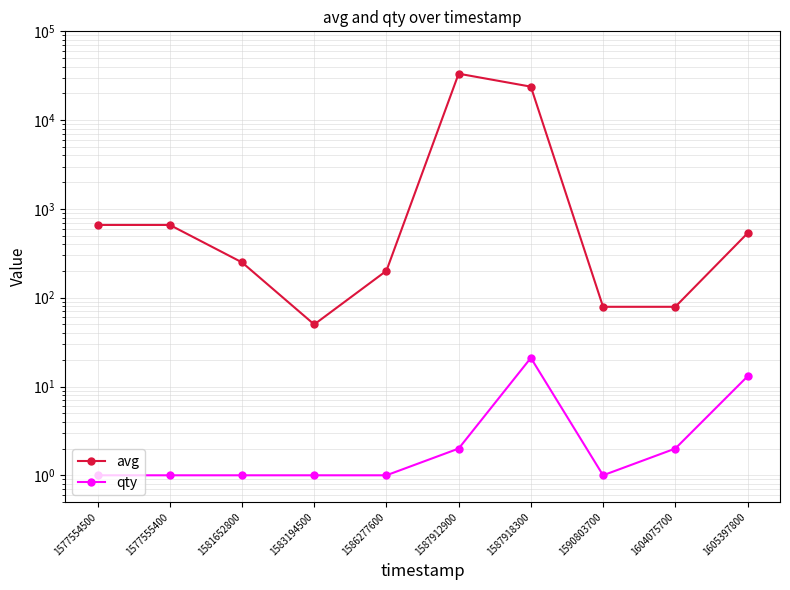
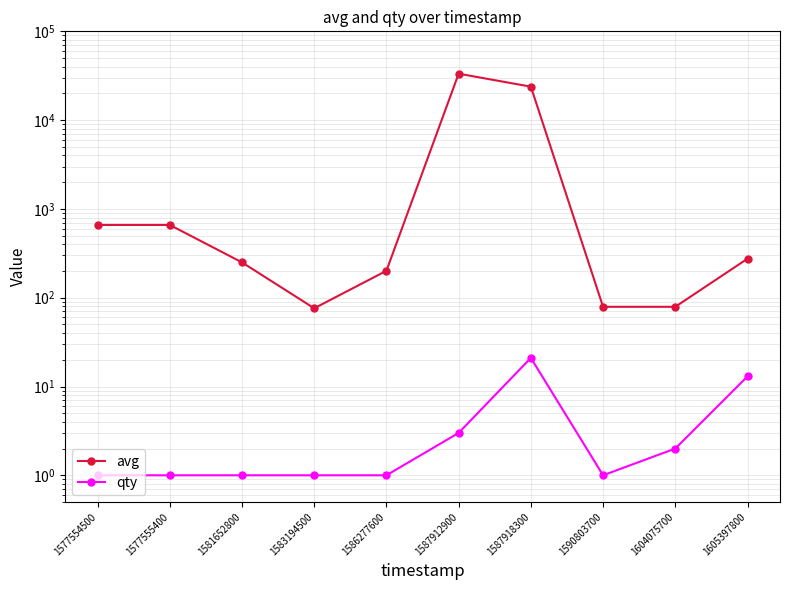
  {
    "avg": {
      "1577554500": 700,
      "1577555400": 700,
      "1581652800": 250,
-     "1583194500": 50,
+     "1583194500": 80,
      "1586277600": 200,
      "1587912900": 33000,
      "1587918300": 24000,
      "1590803700": 80,
      "1604075700": 80,
-     "1605397800": 500
+     "1605397800": 280
    },
    "qty": {
      "1577555400": 1,
      "1581652800": 1,
      "1583194500": 1,
      "1586277600": 1,
-     "1587912900": 2,
+     "1587912900": 3,
      "1587918300": 21,
      "1590803700": 1,
      "1604075700": 2,
      "1605397800": 13
    }
  }
